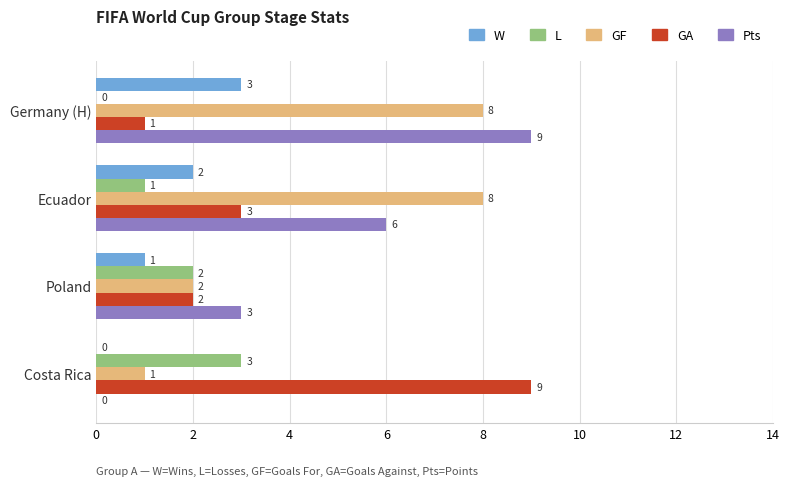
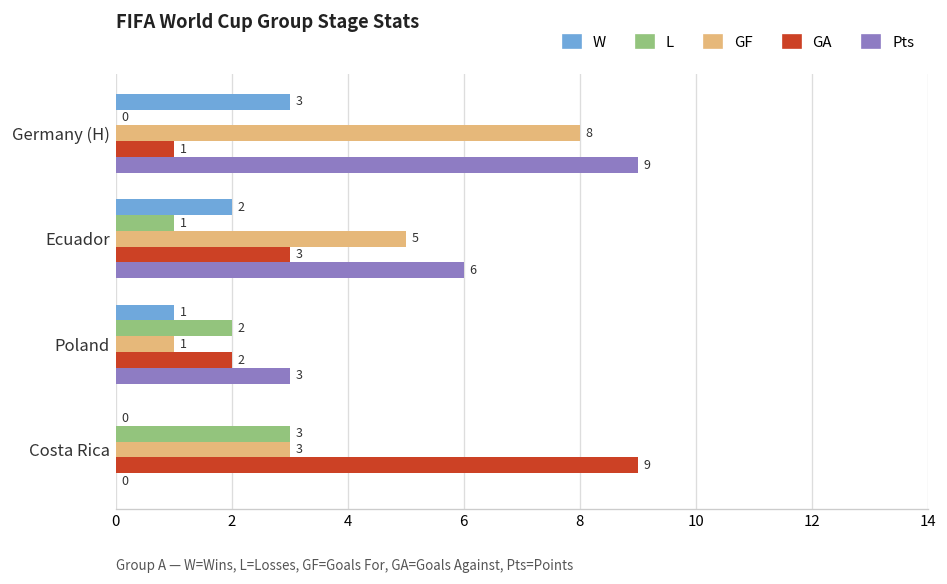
  {
    "L": {
      "Germany (H)": 0,
      "Ecuador": 1,
      "Poland": 2,
      "Costa Rica": 3
    },
    "GF": {
      "Germany (H)": 8,
-     "Ecuador": 8,
-     "Poland": 2,
-     "Costa Rica": 1
+     "Ecuador": 5,
+     "Poland": 1,
+     "Costa Rica": 3
    },
    "GA": {
      "Germany (H)": 1,
      "Ecuador": 3,
      "Poland": 2,
      "Costa Rica": 9
    }
  }
